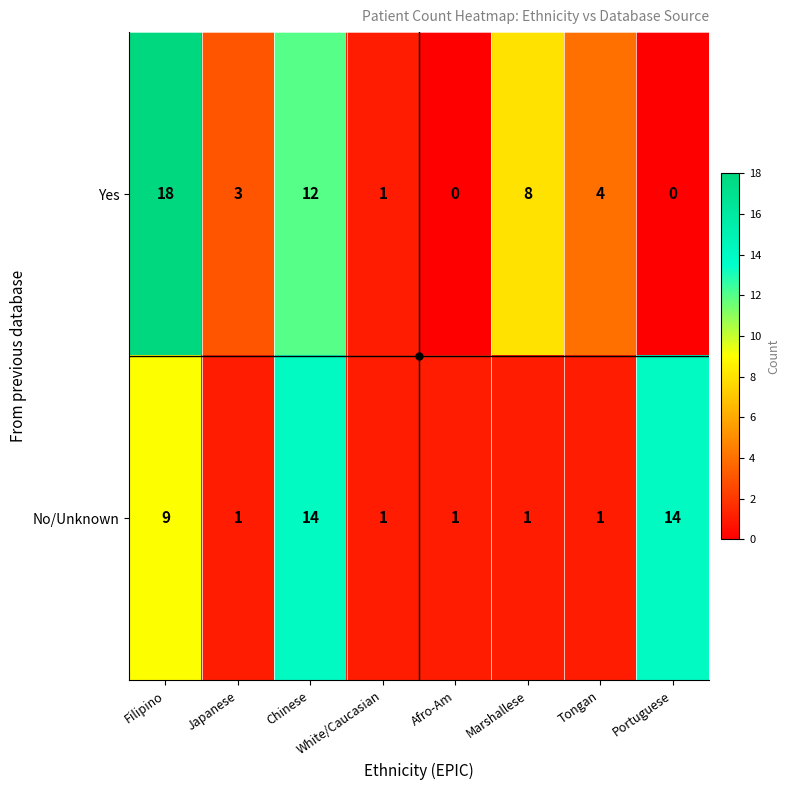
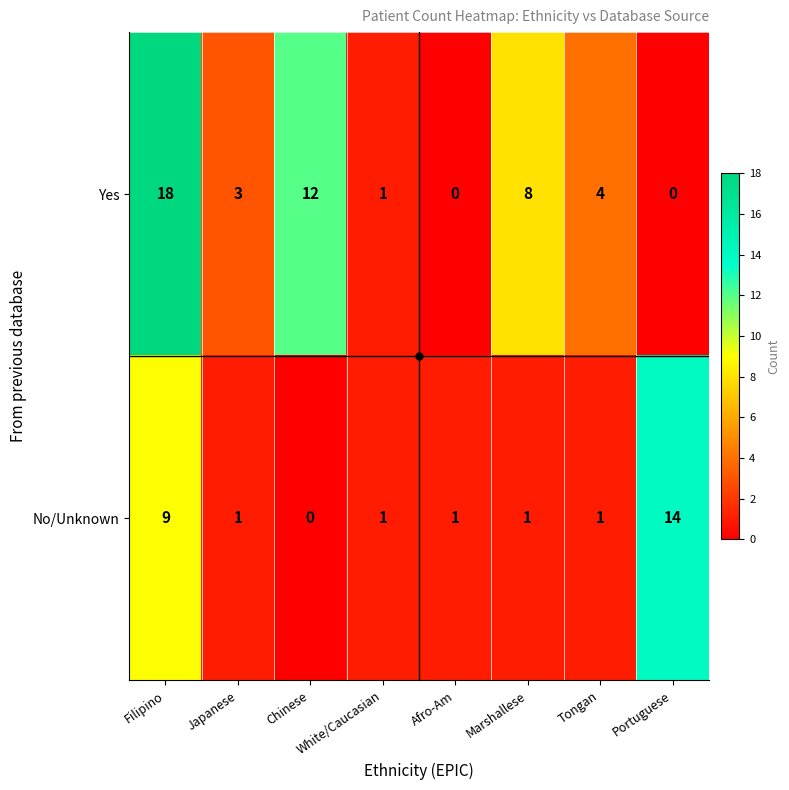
  {
    "Yes": {
      "Filipino": 18,
      "Japanese": 3,
      "Chinese": 12,
      "White/Caucasian": 1,
      "Afro-Am": 0,
      "Marshallese": 8,
      "Tongan": 4,
      "Portuguese": 0
    },
    "No/Unknown": {
      "Filipino": 9,
      "Japanese": 1,
-     "Chinese": 14,
+     "Chinese": 0,
      "White/Caucasian": 1,
      "Afro-Am": 1,
      "Marshallese": 1,
      "Tongan": 1,
      "Portuguese": 14
    }
  }
